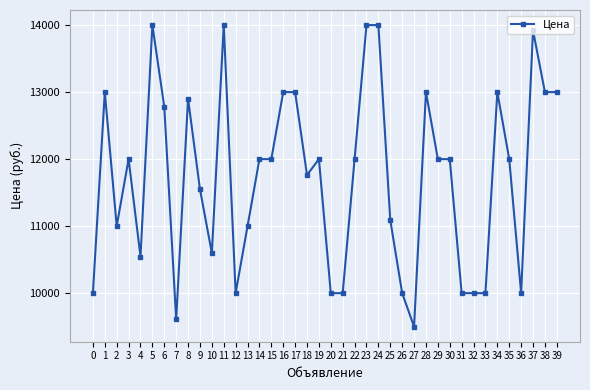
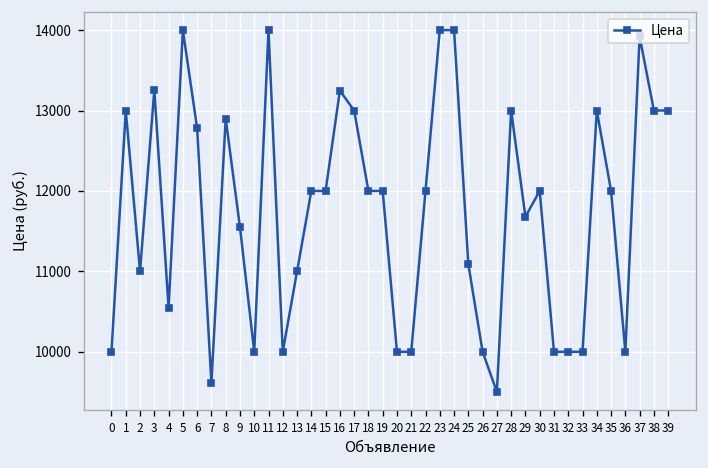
  {
    "0": 10000,
    "1": 13000,
    "2": 11000,
-   "3": 12000,
+   "3": 13300,
    "4": 10500,
    "5": 14000,
    "6": 12800,
    "7": 9600,
    "8": 12900,
    "9": 11600,
-   "10": 10600,
+   "10": 10000,
    "11": 14000,
    "12": 10000,
    "13": 11000,
    "14": 12000,
    "15": 12000,
-   "16": 13000,
+   "16": 13200,
    "17": 13000,
-   "18": 11800,
+   "18": 12000,
    "19": 12000,
    "20": 10000,
    "21": 10000,
    "22": 12000,
    "23": 14000,
    "24": 14000,
    "25": 11100,
    "26": 10000,
    "27": 9500,
    "28": 13000,
-   "29": 12000,
+   "29": 11700,
    "30": 12000,
    "31": 10000,
    "32": 10000,
    "33": 10000,
    "34": 13000,
    "35": 12000,
    "36": 10000,
    "38": 13000,
    "39": 13000
  }
